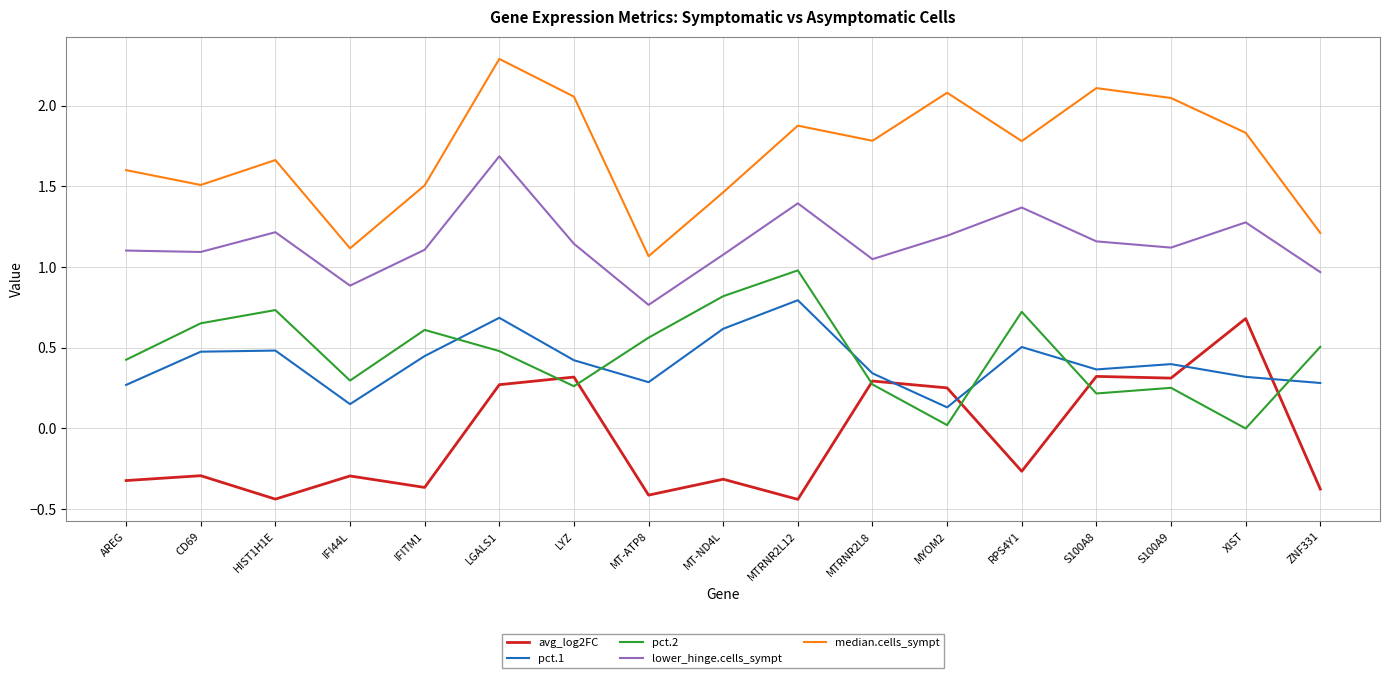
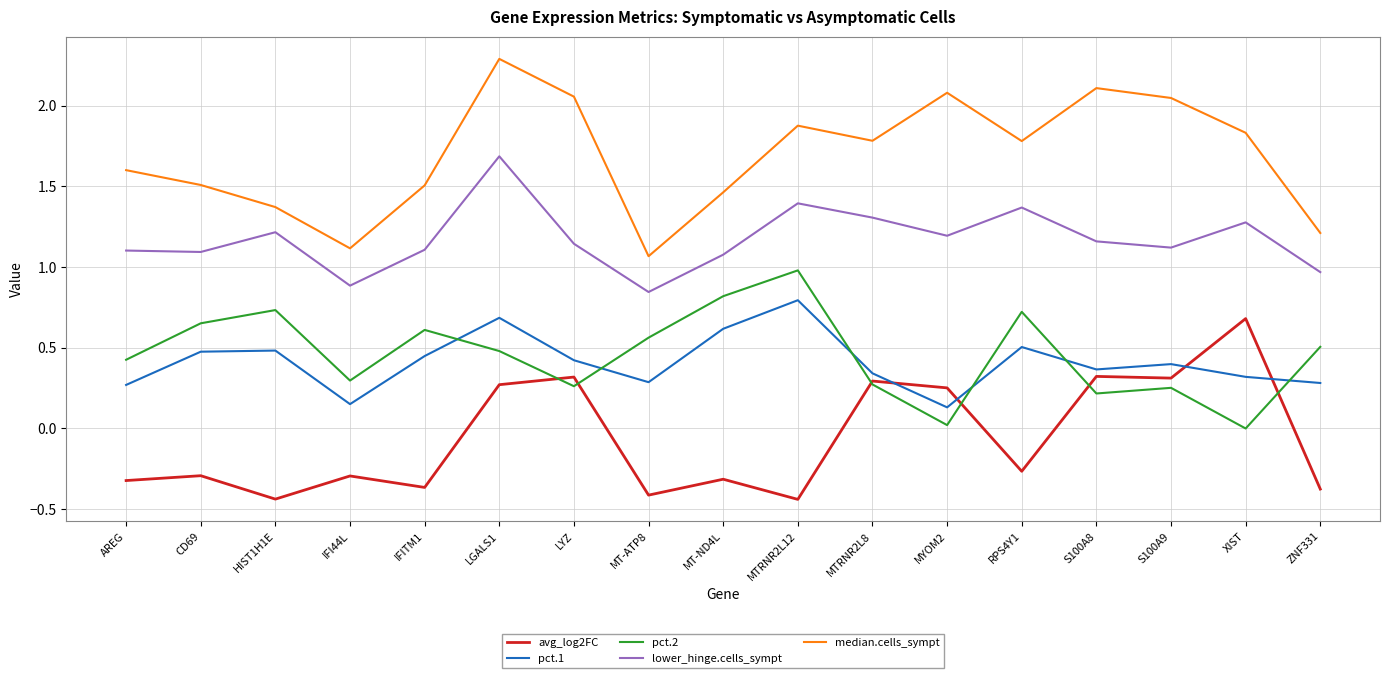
  {
    "avg_log2FC": {
      "AREG": -0.32,
      "CD69": -0.29,
      "HIST1H1E": -0.44,
      "IFI44L": -0.29,
      "IFITM1": -0.37,
      "LGALS1": 0.27,
      "LYZ": 0.32,
      "MT-ATP8": -0.41,
      "MT-ND4L": -0.31,
      "MTRNR2L12": -0.44,
      "MTRNR2L8": 0.29,
      "MYOM2": 0.25,
      "RPS4Y1": -0.27,
      "S100A8": 0.32,
      "S100A9": 0.31,
      "XIST": 0.68,
      "ZNF331": -0.38
    },
    "pct.1": {
      "AREG": 0.27,
      "CD69": 0.48,
      "HIST1H1E": 0.48,
      "IFI44L": 0.15,
      "IFITM1": 0.45,
      "LGALS1": 0.69,
      "LYZ": 0.42,
      "MT-ATP8": 0.29,
      "MT-ND4L": 0.62,
      "MTRNR2L12": 0.80,
      "MTRNR2L8": 0.34,
      "MYOM2": 0.13,
      "RPS4Y1": 0.51,
      "S100A8": 0.37,
      "S100A9": 0.40,
      "XIST": 0.32,
      "ZNF331": 0.28
    },
    "pct.2": {
      "AREG": 0.43,
      "CD69": 0.65,
      "HIST1H1E": 0.73,
      "IFI44L": 0.30,
      "IFITM1": 0.61,
      "LGALS1": 0.48,
      "LYZ": 0.26,
      "MT-ATP8": 0.56,
      "MT-ND4L": 0.82,
      "MTRNR2L12": 0.98,
      "MTRNR2L8": 0.27,
      "MYOM2": 0.02,
      "RPS4Y1": 0.72,
      "S100A8": 0.22,
      "S100A9": 0.25,
      "XIST": 0.00,
      "ZNF331": 0.51
    },
    "lower_hinge.cells_sympt": {
      "AREG": 1.10,
      "CD69": 1.09,
      "HIST1H1E": 1.22,
      "IFI44L": 0.89,
      "IFITM1": 1.11,
      "LGALS1": 1.69,
      "LYZ": 1.14,
-     "MT-ATP8": 0.77,
+     "MT-ATP8": 0.85,
      "MT-ND4L": 1.08,
      "MTRNR2L12": 1.40,
-     "MTRNR2L8": 1.05,
+     "MTRNR2L8": 1.31,
      "MYOM2": 1.19,
      "RPS4Y1": 1.37,
      "S100A8": 1.16,
      "S100A9": 1.12,
      "XIST": 1.28,
      "ZNF331": 0.97
    },
    "median.cells_sympt": {
      "AREG": 1.60,
      "CD69": 1.51,
-     "HIST1H1E": 1.66,
+     "HIST1H1E": 1.37,
      "IFI44L": 1.12,
      "IFITM1": 1.51,
      "LGALS1": 2.29,
      "LYZ": 2.06,
      "MT-ATP8": 1.07,
      "MT-ND4L": 1.46,
      "MTRNR2L12": 1.88,
      "MTRNR2L8": 1.78,
      "MYOM2": 2.08,
      "RPS4Y1": 1.78,
      "S100A8": 2.11,
      "S100A9": 2.05,
      "XIST": 1.83,
      "ZNF331": 1.21
    }
  }
